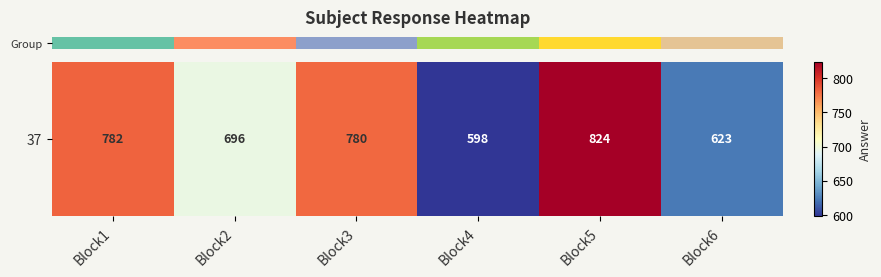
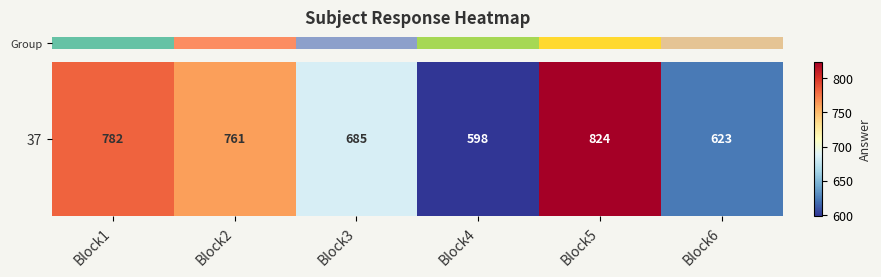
  {
    "37": {
      "Block1": 782,
-     "Block2": 696,
-     "Block3": 780,
+     "Block2": 761,
+     "Block3": 685,
      "Block4": 598,
      "Block5": 824,
      "Block6": 623
    }
  }
